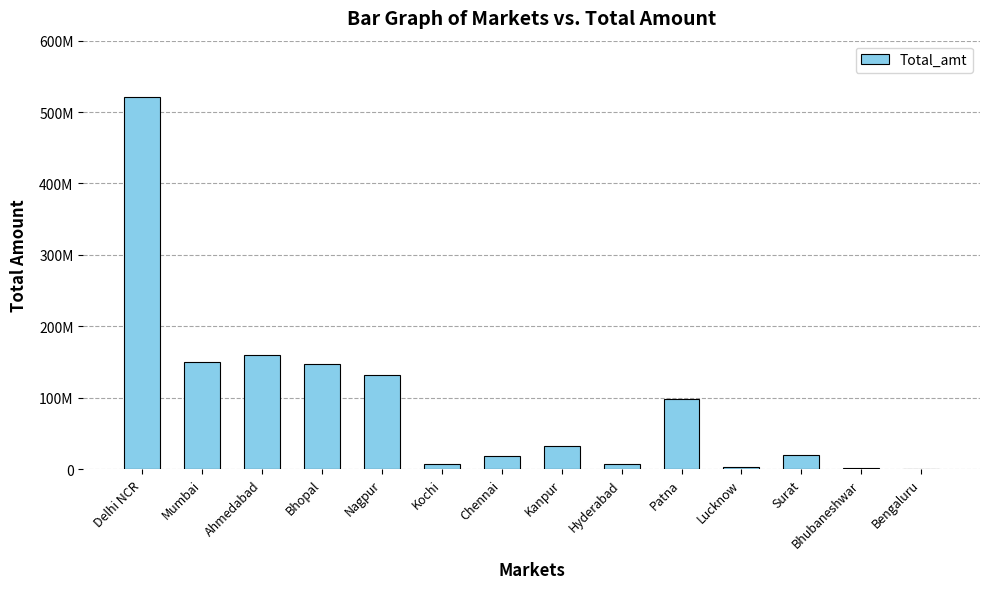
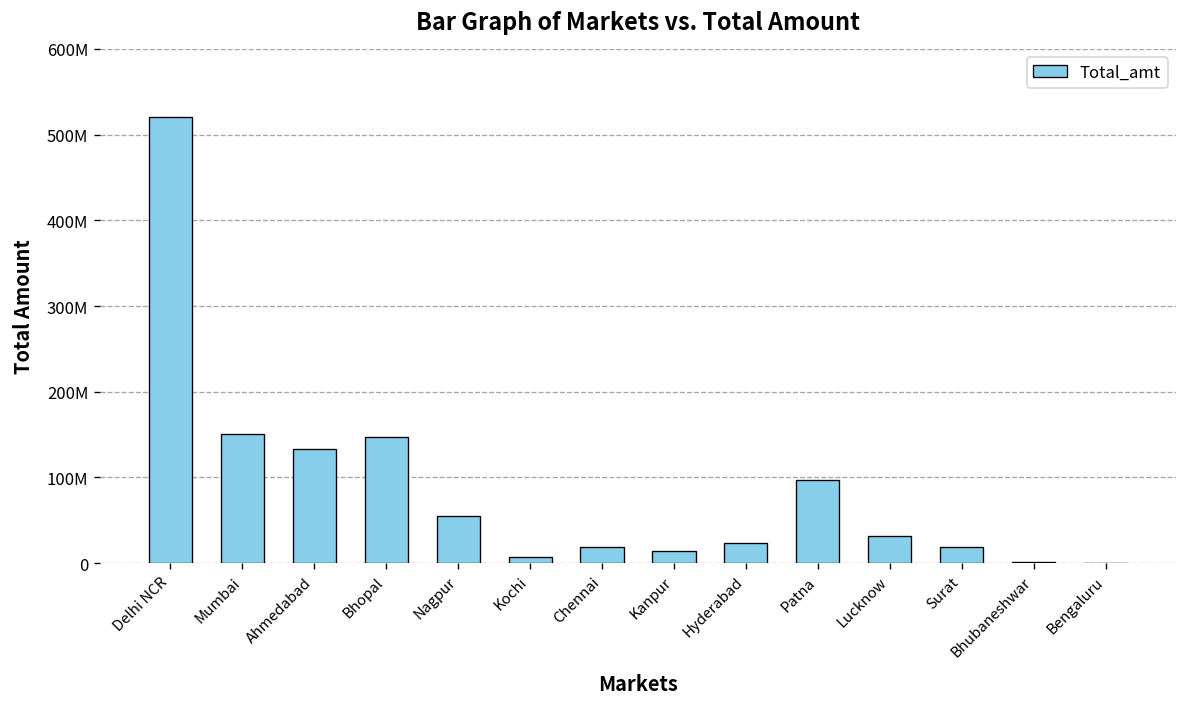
  {
    "Delhi NCR": 520000000,
    "Mumbai": 150000000,
-   "Ahmedabad": 160000000,
+   "Ahmedabad": 130000000,
    "Bhopal": 150000000,
-   "Nagpur": 130000000,
+   "Nagpur": 60000000,
    "Kochi": 10000000,
    "Chennai": 20000000,
-   "Kanpur": 30000000,
-   "Hyderabad": 10000000,
+   "Kanpur": 10000000,
+   "Hyderabad": 20000000,
    "Patna": 100000000,
-   "Lucknow": 0,
+   "Lucknow": 30000000,
    "Surat": 20000000
  }
